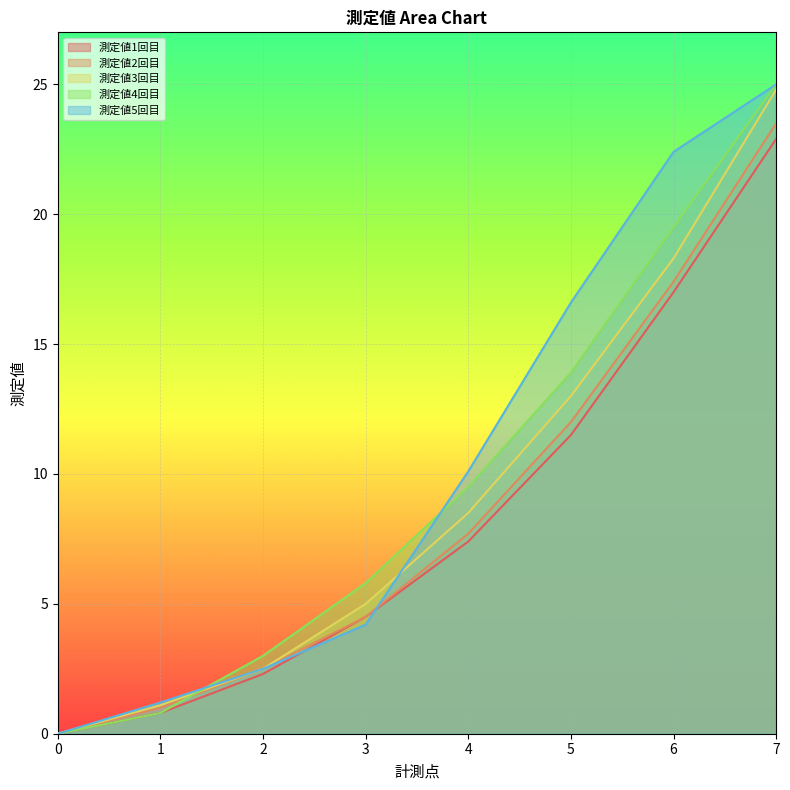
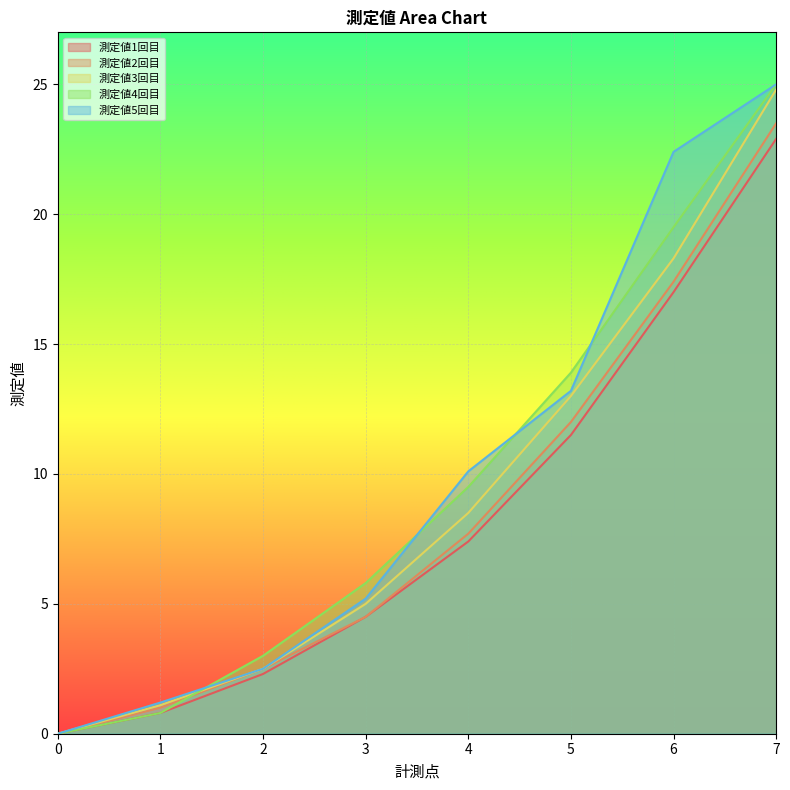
  {
    "測定値5回目": {
      "1": 1.2,
-     "3": 4.2,
+     "3": 5.2,
      "4": 10.1,
-     "5": 16.6,
+     "5": 13.2,
      "6": 22.4
    }
  }
